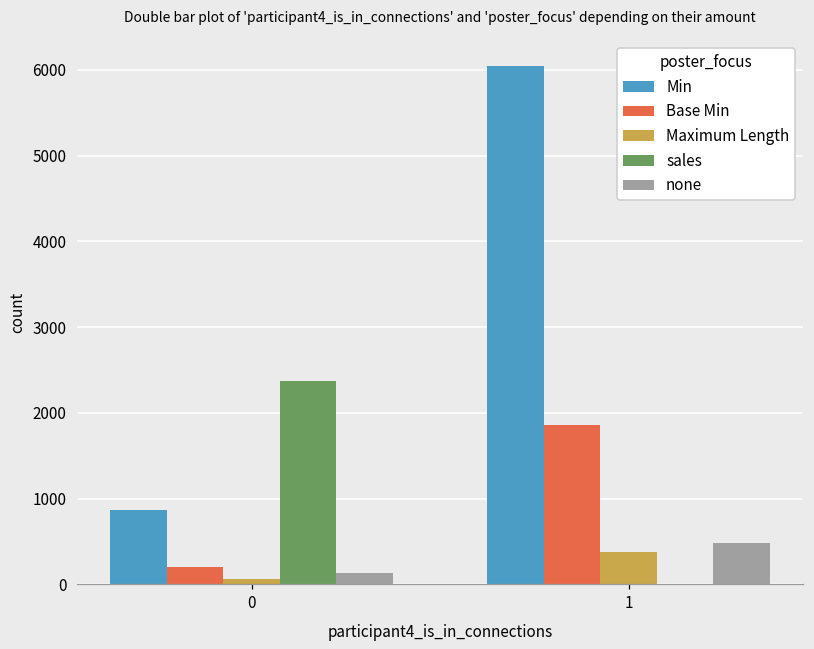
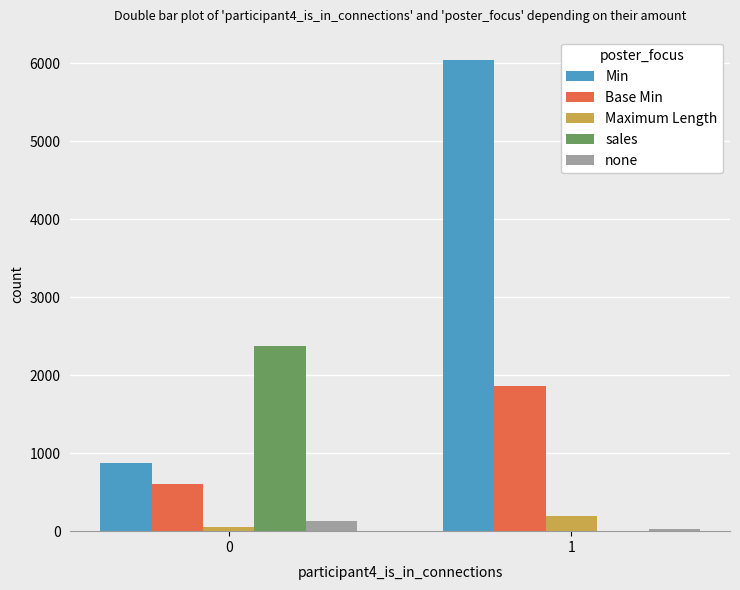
  {
    "Min": {
      "0": 900,
      "1": 6000
    },
    "Base Min": {
-     "0": 200,
+     "0": 600,
      "1": 1900
    },
    "Maximum Length": {
      "0": 100,
-     "1": 400
+     "1": 200
    },
    "sales": {
      "0": 2400,
      "1": 0
    },
    "none": {
      "0": 100,
-     "1": 500
+     "1": 0
    }
  }
